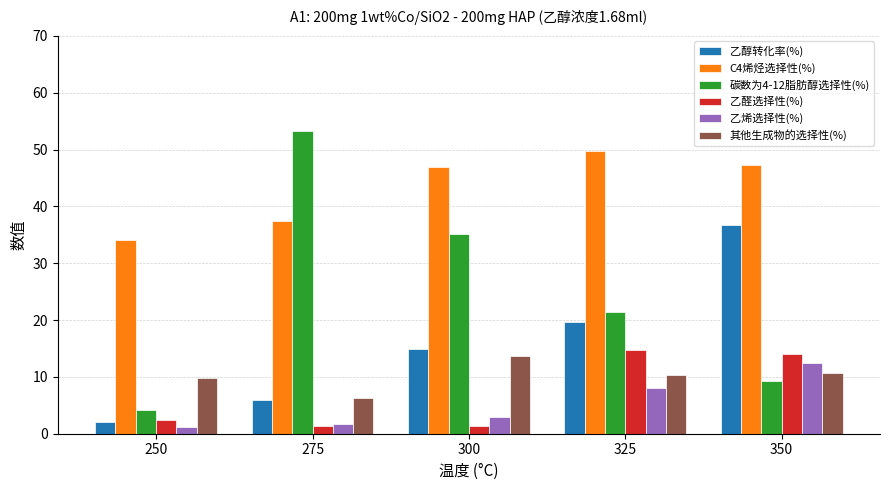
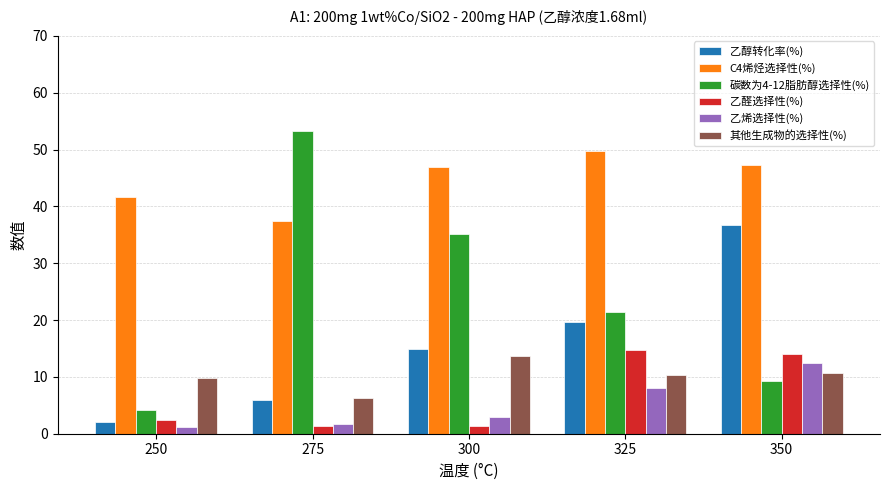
  {
    "乙醇转化率(%)": {
      "250": 2,
      "275": 6,
      "300": 15,
      "325": 20,
      "350": 37
    },
    "C4烯烃选择性(%)": {
-     "250": 34,
+     "250": 42,
      "275": 37,
      "300": 47,
      "325": 50,
      "350": 47
    },
    "碳数为4-12脂肪醇选择性(%)": {
      "250": 4,
      "275": 53,
      "300": 35,
      "325": 21,
      "350": 9
    },
    "乙醛选择性(%)": {
      "250": 2,
      "275": 1,
      "300": 1,
      "325": 15,
      "350": 14
    },
    "乙烯选择性(%)": {
      "250": 1,
      "275": 2,
      "300": 3,
      "325": 8,
      "350": 12
    },
    "其他生成物的选择性(%)": {
      "250": 10,
      "275": 6,
      "300": 14,
      "325": 10,
      "350": 11
    }
  }
